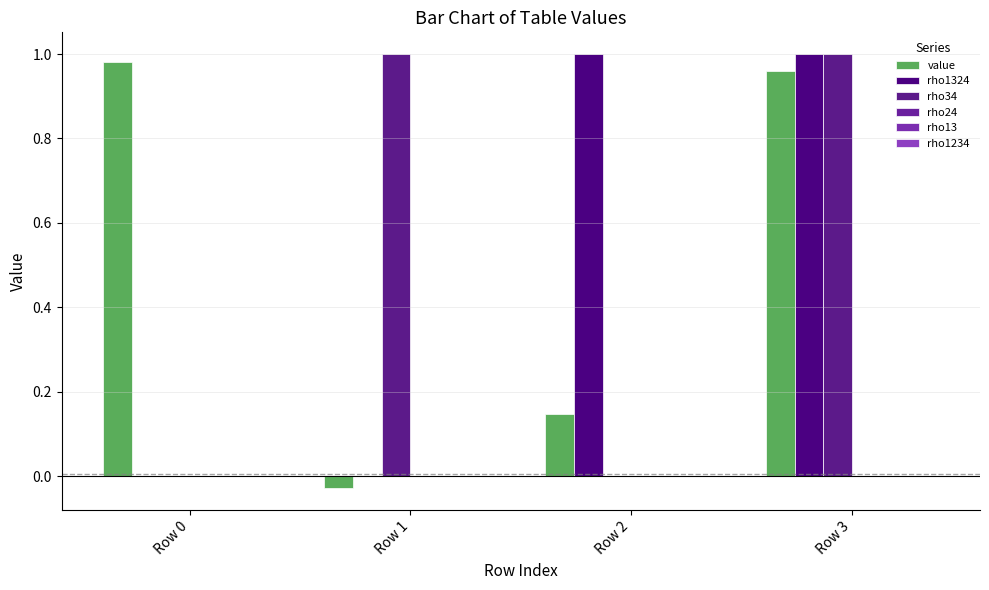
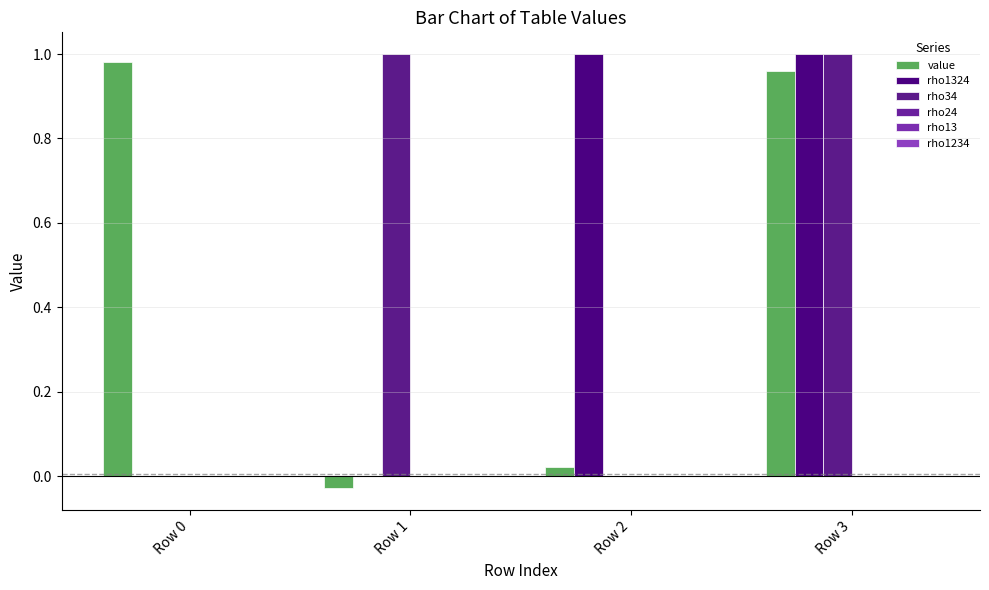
  {
    "value": {
      "Row 0": 0.98,
      "Row 1": -0.03,
-     "Row 2": 0.15,
+     "Row 2": 0.02,
      "Row 3": 0.96
    }
  }
